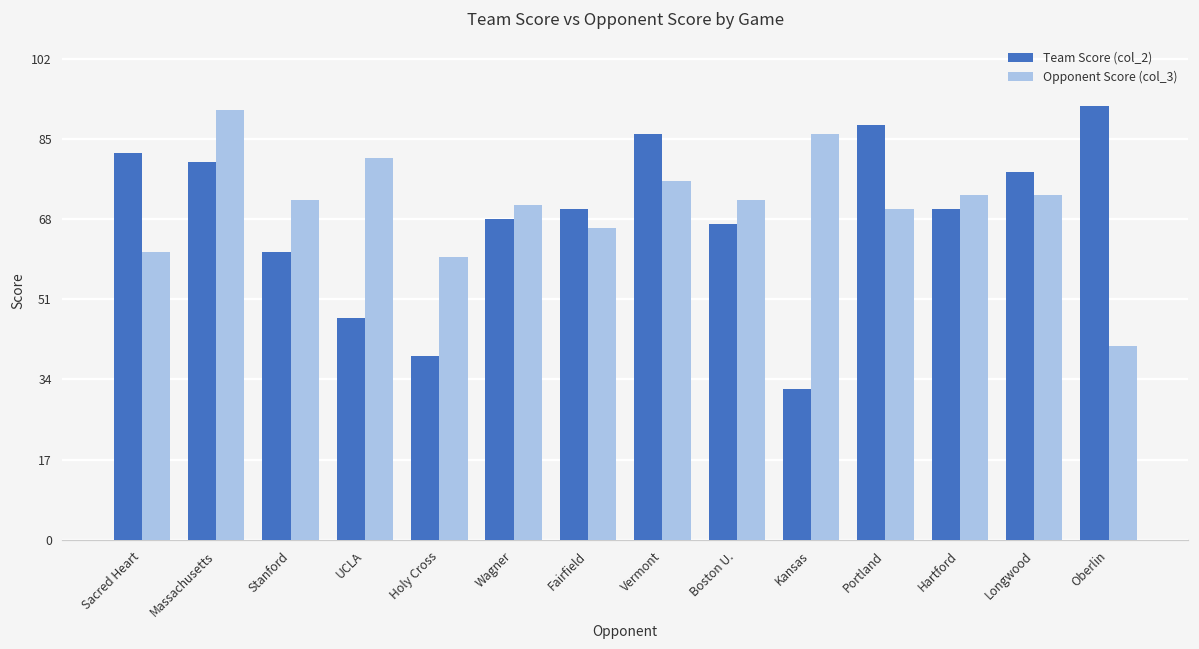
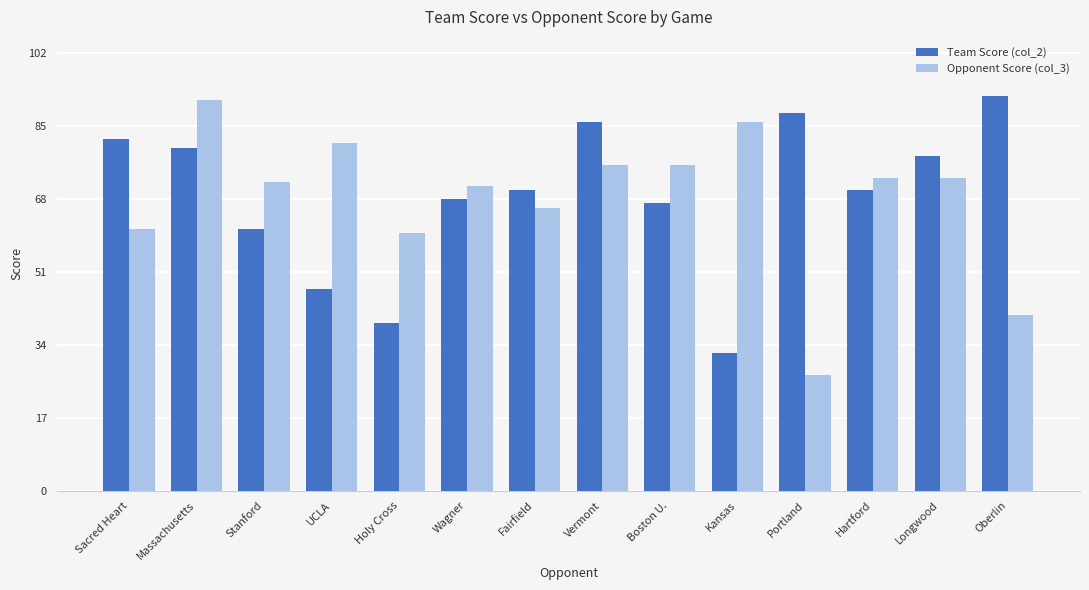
  {
    "Team Score (col_2)": {
      "Sacred Heart": 82,
      "Massachusetts": 80,
      "Stanford": 61,
      "UCLA": 47,
      "Holy Cross": 39,
      "Wagner": 68,
      "Fairfield": 70,
      "Vermont": 86,
      "Boston U.": 67,
      "Kansas": 32,
      "Portland": 88,
      "Hartford": 70,
      "Longwood": 78,
      "Oberlin": 92
    },
    "Opponent Score (col_3)": {
      "Sacred Heart": 61,
      "Massachusetts": 91,
      "Stanford": 72,
      "UCLA": 81,
      "Holy Cross": 60,
      "Wagner": 71,
      "Fairfield": 66,
      "Vermont": 76,
-     "Boston U.": 72,
+     "Boston U.": 76,
      "Kansas": 86,
-     "Portland": 70,
+     "Portland": 27,
      "Hartford": 73,
      "Longwood": 73,
      "Oberlin": 41
    }
  }
